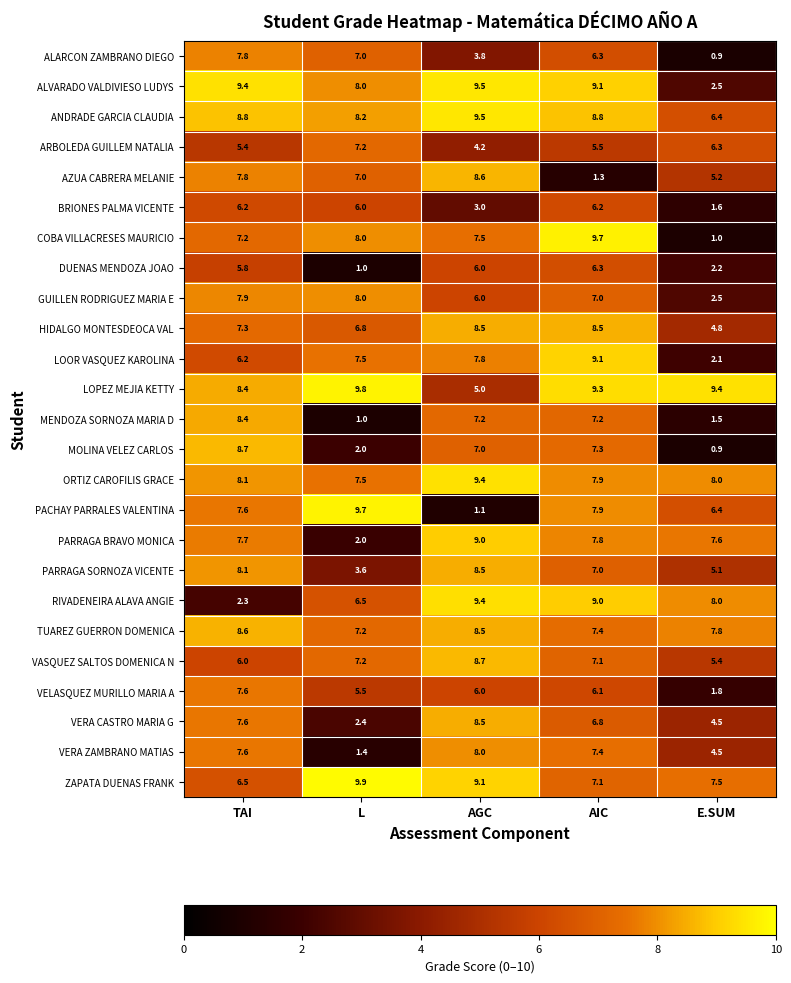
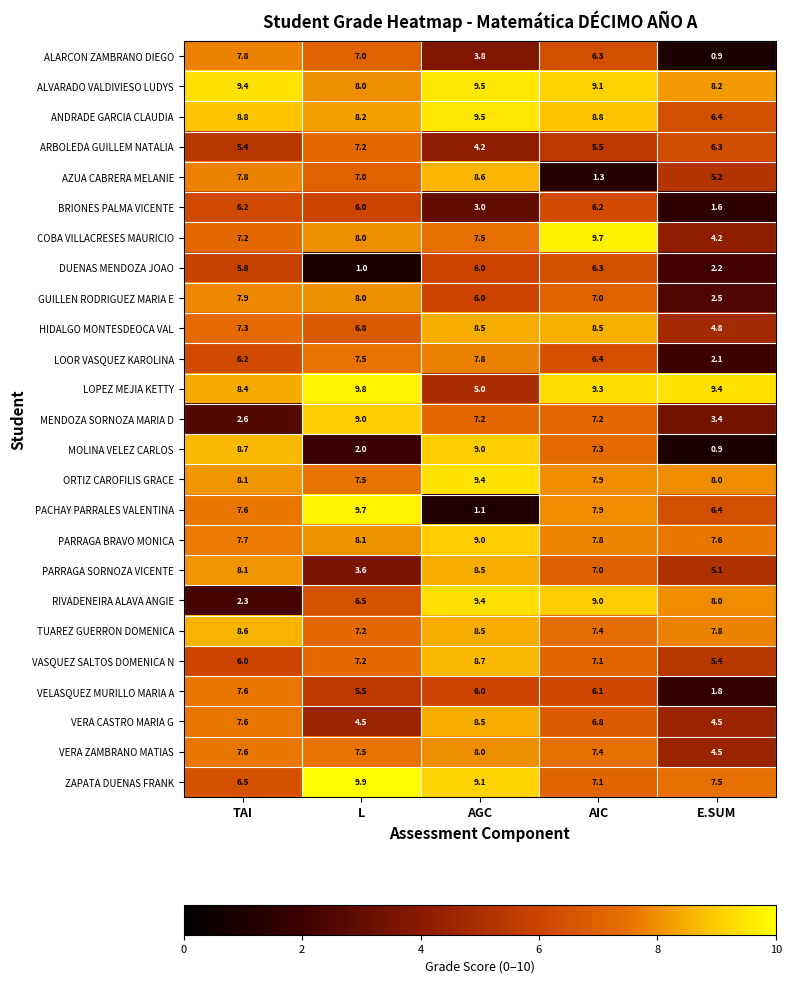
  {
    "ALARCON ZAMBRANO DIEGO": {
      "TAI": 7.8,
      "L": 7.0,
      "AGC": 3.8,
      "AIC": 6.3,
      "E.SUM": 0.9
    },
    "ALVARADO VALDIVIESO LUDYS": {
      "TAI": 9.4,
      "L": 8.0,
      "AGC": 9.5,
      "AIC": 9.1,
-     "E.SUM": 2.5
+     "E.SUM": 8.2
    },
    "ANDRADE GARCIA CLAUDIA": {
      "TAI": 8.8,
      "L": 8.2,
      "AGC": 9.5,
      "AIC": 8.8,
      "E.SUM": 6.4
    },
    "ARBOLEDA GUILLEM NATALIA": {
      "TAI": 5.4,
      "L": 7.2,
      "AGC": 4.2,
      "AIC": 5.5,
      "E.SUM": 6.3
    },
    "AZUA CABRERA MELANIE": {
      "TAI": 7.8,
      "L": 7.0,
      "AGC": 8.6,
      "AIC": 1.3,
      "E.SUM": 5.2
    },
    "BRIONES PALMA VICENTE": {
      "TAI": 6.2,
      "L": 6.0,
      "AGC": 3.0,
      "AIC": 6.2,
      "E.SUM": 1.6
    },
    "COBA VILLACRESES MAURICIO": {
      "TAI": 7.2,
      "L": 8.0,
      "AGC": 7.5,
      "AIC": 9.7,
-     "E.SUM": 1.0
+     "E.SUM": 4.2
    },
    "DUENAS MENDOZA JOAO": {
      "TAI": 5.8,
      "L": 1.0,
      "AGC": 6.0,
      "AIC": 6.3,
      "E.SUM": 2.2
    },
    "GUILLEN RODRIGUEZ MARIA E": {
      "TAI": 7.9,
      "L": 8.0,
      "AGC": 6.0,
      "AIC": 7.0,
      "E.SUM": 2.5
    },
    "HIDALGO MONTESDEOCA VAL": {
      "TAI": 7.3,
      "L": 6.8,
      "AGC": 8.5,
      "AIC": 8.5,
      "E.SUM": 4.8
    },
    "LOOR VASQUEZ KAROLINA": {
      "TAI": 6.2,
      "L": 7.5,
      "AGC": 7.8,
-     "AIC": 9.1,
+     "AIC": 6.4,
      "E.SUM": 2.1
    },
    "LOPEZ MEJIA KETTY": {
      "TAI": 8.4,
      "L": 9.8,
      "AGC": 5.0,
      "AIC": 9.3,
      "E.SUM": 9.4
    },
    "MENDOZA SORNOZA MARIA D": {
-     "TAI": 8.4,
-     "L": 1.0,
+     "TAI": 2.6,
+     "L": 9.0,
      "AGC": 7.2,
      "AIC": 7.2,
-     "E.SUM": 1.5
+     "E.SUM": 3.4
    },
    "MOLINA VELEZ CARLOS": {
      "TAI": 8.7,
      "L": 2.0,
-     "AGC": 7.0,
+     "AGC": 9.0,
      "AIC": 7.3,
      "E.SUM": 0.9
    },
    "ORTIZ CAROFILIS GRACE": {
      "TAI": 8.1,
      "L": 7.5,
      "AGC": 9.4,
      "AIC": 7.9,
      "E.SUM": 8.0
    },
    "PACHAY PARRALES VALENTINA": {
      "TAI": 7.6,
      "L": 9.7,
      "AGC": 1.1,
      "AIC": 7.9,
      "E.SUM": 6.4
    },
    "PARRAGA BRAVO MONICA": {
      "TAI": 7.7,
-     "L": 2.0,
+     "L": 8.1,
      "AGC": 9.0,
      "AIC": 7.8,
      "E.SUM": 7.6
    },
    "PARRAGA SORNOZA VICENTE": {
      "TAI": 8.1,
      "L": 3.6,
      "AGC": 8.5,
      "AIC": 7.0,
      "E.SUM": 5.1
    },
    "RIVADENEIRA ALAVA ANGIE": {
      "TAI": 2.3,
      "L": 6.5,
      "AGC": 9.4,
      "AIC": 9.0,
      "E.SUM": 8.0
    },
    "TUAREZ GUERRON DOMENICA": {
      "TAI": 8.6,
      "L": 7.2,
      "AGC": 8.5,
      "AIC": 7.4,
      "E.SUM": 7.8
    },
    "VASQUEZ SALTOS DOMENICA N": {
      "TAI": 6.0,
      "L": 7.2,
      "AGC": 8.7,
      "AIC": 7.1,
      "E.SUM": 5.4
    },
    "VELASQUEZ MURILLO MARIA A": {
      "TAI": 7.6,
      "L": 5.5,
      "AGC": 6.0,
      "AIC": 6.1,
      "E.SUM": 1.8
    },
    "VERA CASTRO MARIA G": {
      "TAI": 7.6,
-     "L": 2.4,
+     "L": 4.5,
      "AGC": 8.5,
      "AIC": 6.8,
      "E.SUM": 4.5
    },
    "VERA ZAMBRANO MATIAS": {
      "TAI": 7.6,
-     "L": 1.4,
+     "L": 7.5,
      "AGC": 8.0,
      "AIC": 7.4,
      "E.SUM": 4.5
    },
    "ZAPATA DUENAS FRANK": {
      "TAI": 6.5,
      "L": 9.9,
      "AGC": 9.1,
      "AIC": 7.1,
      "E.SUM": 7.5
    }
  }
